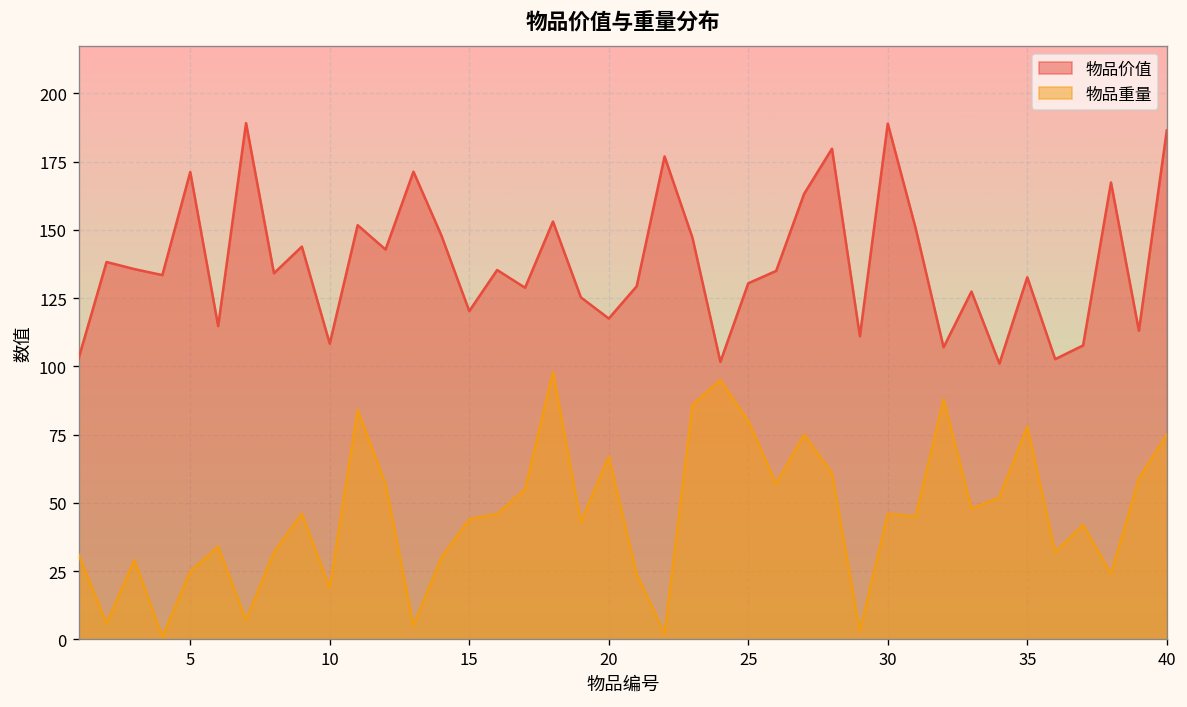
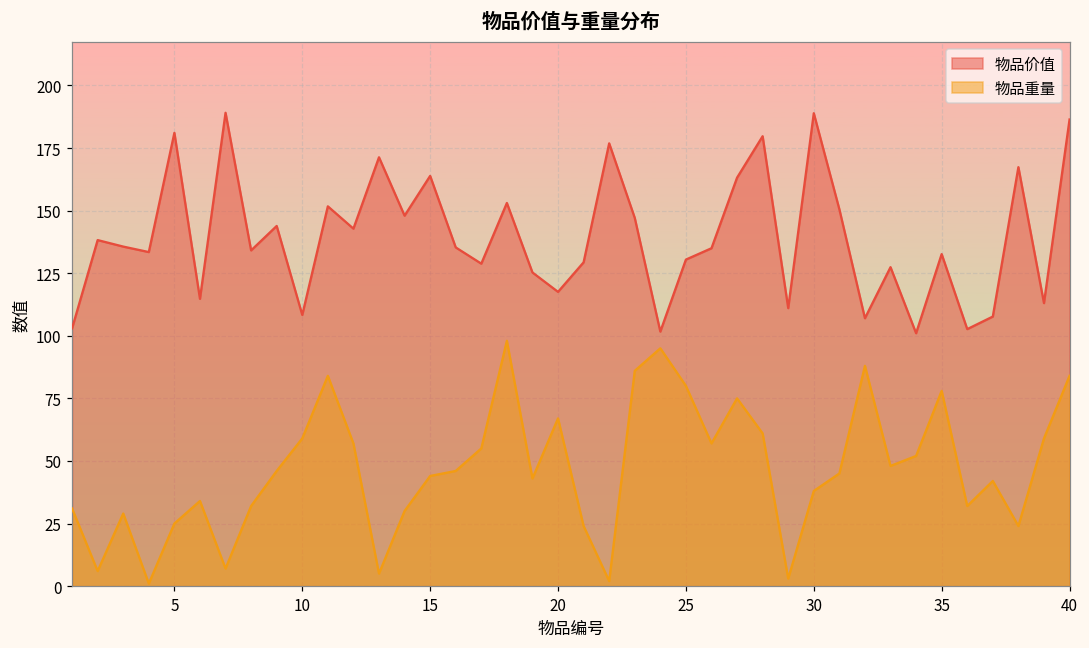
  {
    "物品价值": {
-     "5": 171,
+     "5": 181,
      "10": 108,
-     "15": 120,
+     "15": 164,
      "20": 118,
      "25": 130,
      "30": 189,
      "35": 133,
      "40": 186
    },
    "物品重量": {
      "5": 25,
-     "10": 19,
+     "10": 59,
      "15": 44,
      "20": 67,
      "25": 80,
-     "30": 46,
+     "30": 38,
      "35": 78,
-     "40": 75
+     "40": 84
    }
  }
